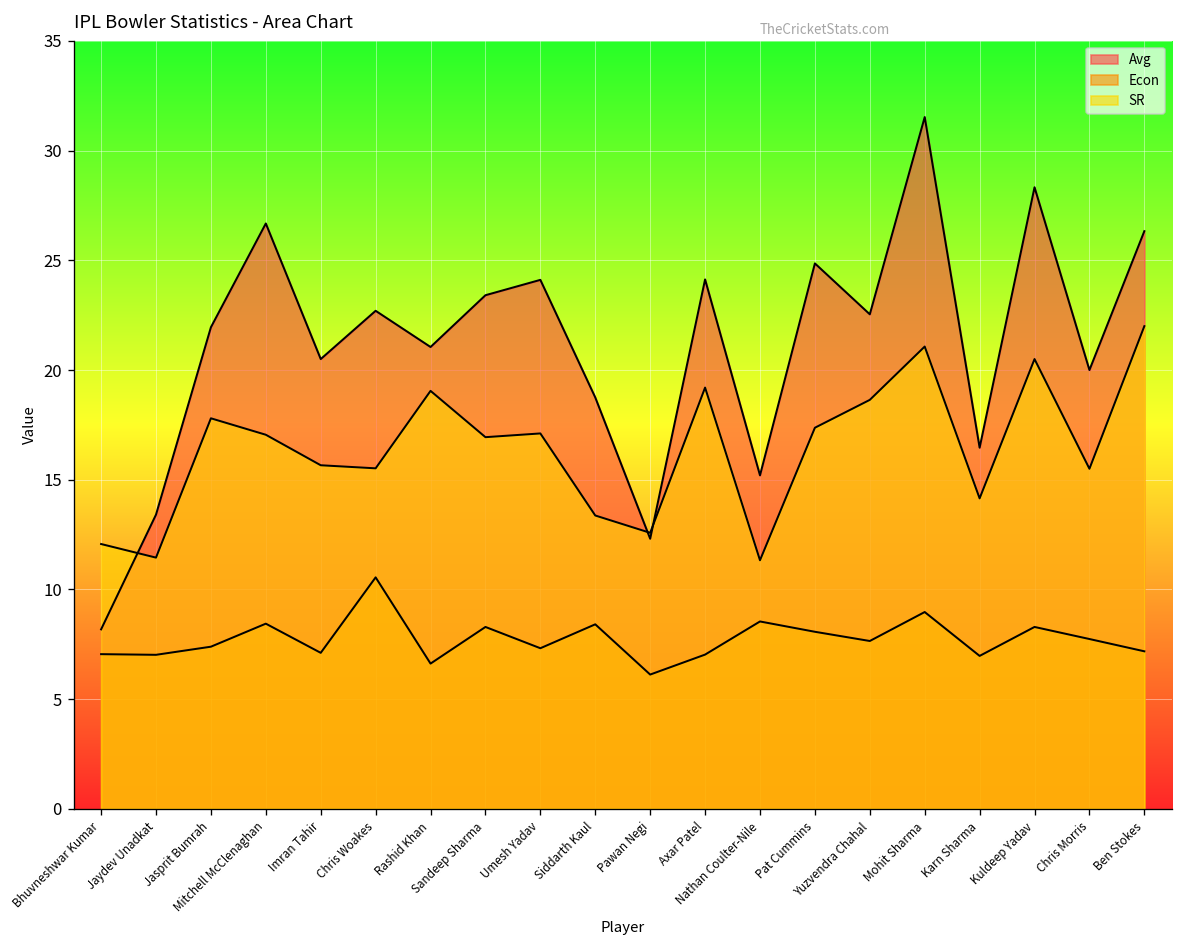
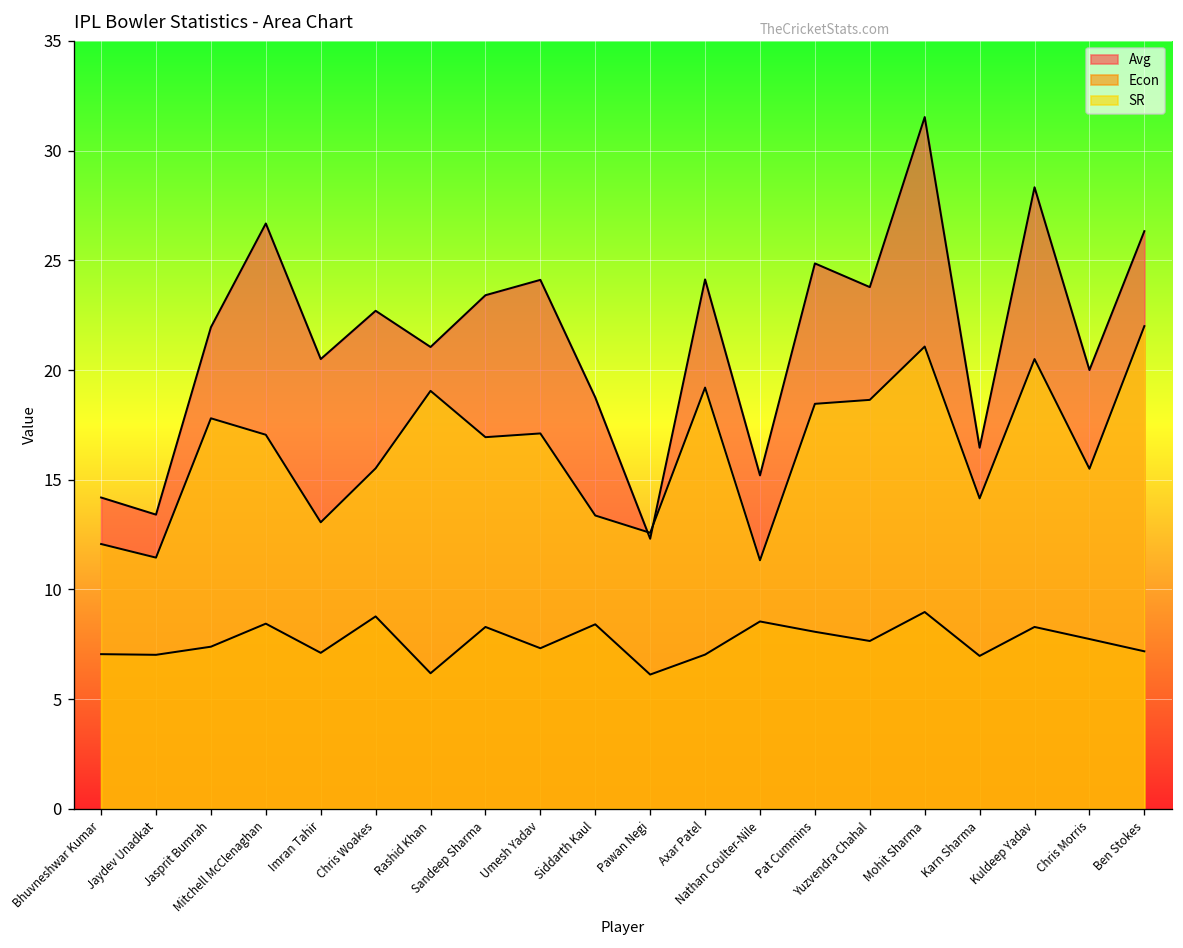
  {
    "Avg": {
-     "Bhuvneshwar Kumar": 8.2,
+     "Bhuvneshwar Kumar": 14.2,
      "Jaydev Unadkat": 13.4,
      "Jasprit Bumrah": 22.0,
      "Mitchell McClenaghan": 26.7,
      "Imran Tahir": 20.5,
      "Chris Woakes": 22.7,
      "Rashid Khan": 21.1,
      "Sandeep Sharma": 23.4,
      "Umesh Yadav": 24.1,
      "Siddarth Kaul": 18.8,
      "Pawan Negi": 12.3,
      "Axar Patel": 24.1,
      "Nathan Coulter-Nile": 15.2,
      "Pat Cummins": 24.9,
-     "Yuzvendra Chahal": 22.5,
+     "Yuzvendra Chahal": 23.8,
      "Mohit Sharma": 31.5,
      "Karn Sharma": 16.5,
      "Kuldeep Yadav": 28.3,
      "Chris Morris": 20.0,
      "Ben Stokes": 26.3
    },
    "Econ": {
      "Bhuvneshwar Kumar": 7.1,
      "Jaydev Unadkat": 7.0,
      "Jasprit Bumrah": 7.4,
      "Mitchell McClenaghan": 8.4,
      "Imran Tahir": 7.1,
-     "Chris Woakes": 10.6,
-     "Rashid Khan": 6.6,
+     "Chris Woakes": 8.8,
+     "Rashid Khan": 6.2,
      "Sandeep Sharma": 8.3,
      "Umesh Yadav": 7.3,
      "Siddarth Kaul": 8.4,
      "Pawan Negi": 6.1,
      "Axar Patel": 7.0,
      "Nathan Coulter-Nile": 8.5,
      "Pat Cummins": 8.1,
      "Yuzvendra Chahal": 7.7,
      "Mohit Sharma": 9.0,
      "Karn Sharma": 7.0,
      "Kuldeep Yadav": 8.3,
      "Chris Morris": 7.7,
      "Ben Stokes": 7.2
    },
    "SR": {
      "Bhuvneshwar Kumar": 12.1,
      "Jaydev Unadkat": 11.5,
      "Jasprit Bumrah": 17.8,
      "Mitchell McClenaghan": 17.1,
-     "Imran Tahir": 15.7,
+     "Imran Tahir": 13.1,
      "Chris Woakes": 15.5,
      "Rashid Khan": 19.1,
      "Sandeep Sharma": 16.9,
      "Umesh Yadav": 17.1,
      "Siddarth Kaul": 13.4,
      "Pawan Negi": 12.6,
      "Axar Patel": 19.2,
      "Nathan Coulter-Nile": 11.3,
-     "Pat Cummins": 17.4,
+     "Pat Cummins": 18.5,
      "Yuzvendra Chahal": 18.6,
      "Mohit Sharma": 21.1,
      "Karn Sharma": 14.2,
      "Kuldeep Yadav": 20.5,
      "Chris Morris": 15.5,
      "Ben Stokes": 22.0
    }
  }
